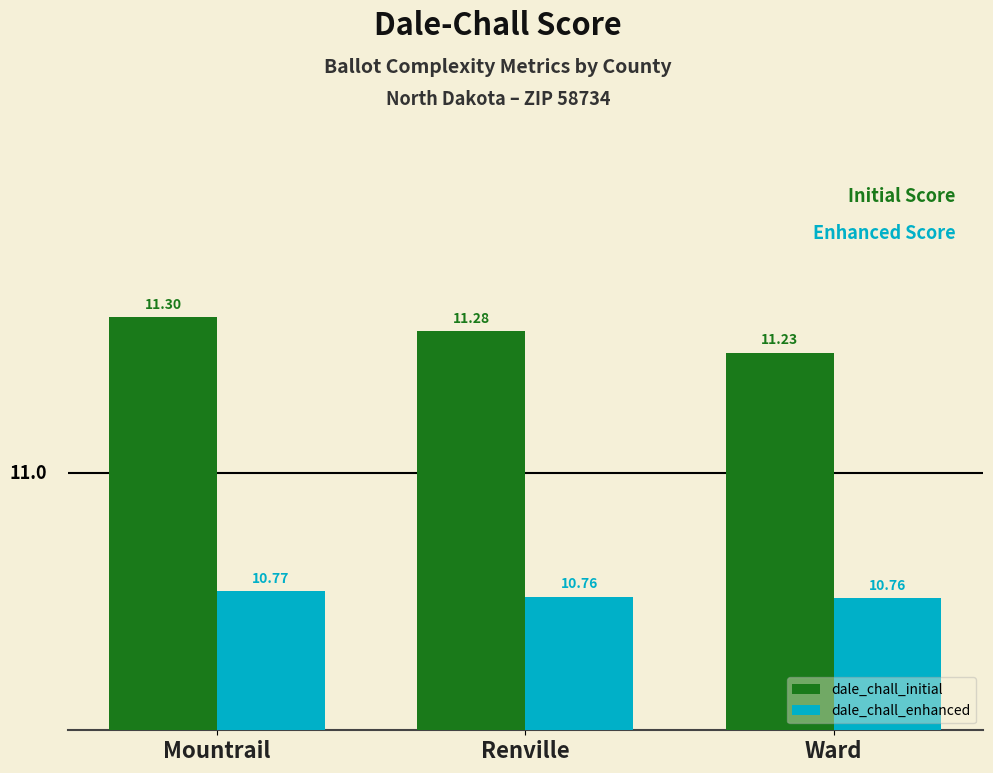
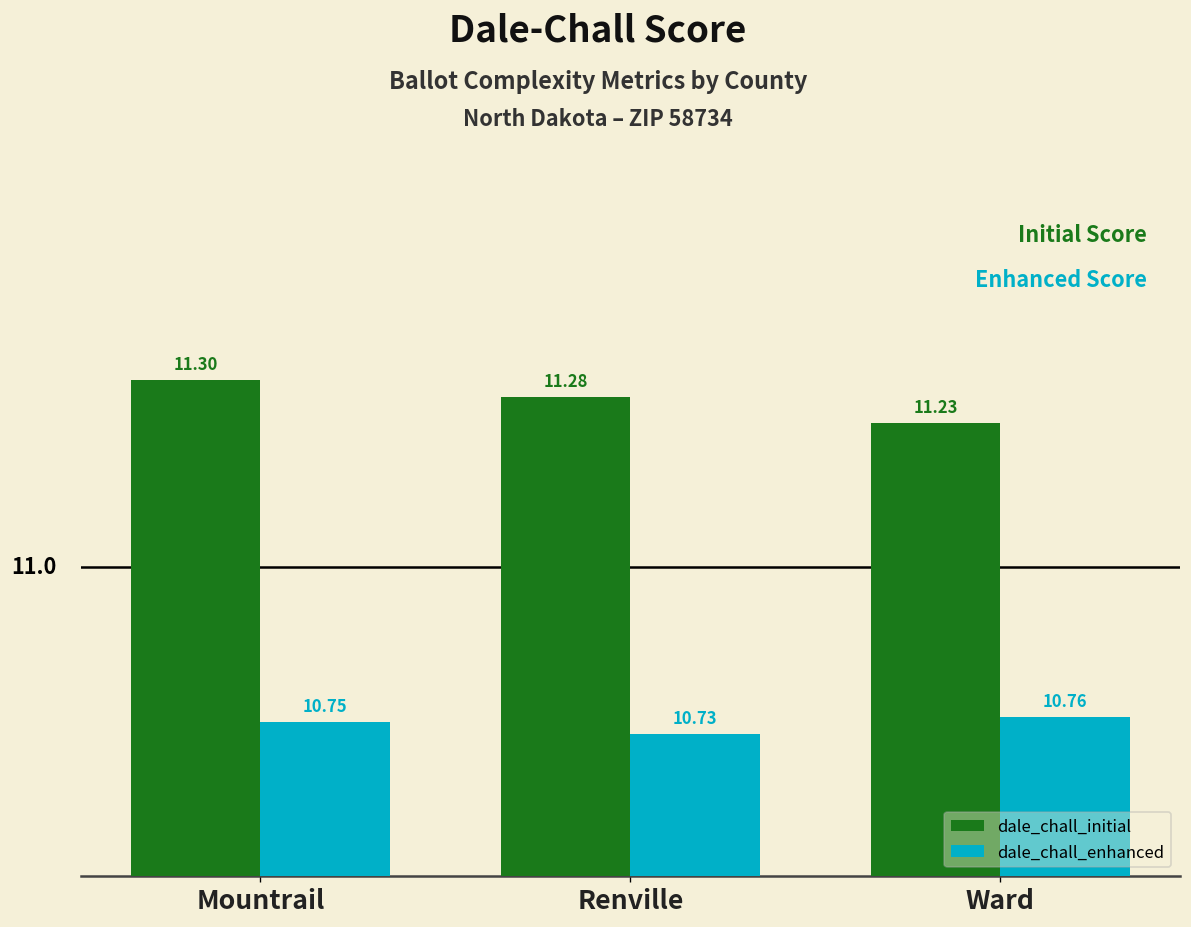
  {
    "dale_chall_initial": {
      "Mountrail": 11.30,
      "Renville": 11.28,
      "Ward": 11.23
    },
    "dale_chall_enhanced": {
-     "Mountrail": 10.77,
-     "Renville": 10.76,
+     "Mountrail": 10.75,
+     "Renville": 10.73,
      "Ward": 10.76
    }
  }
